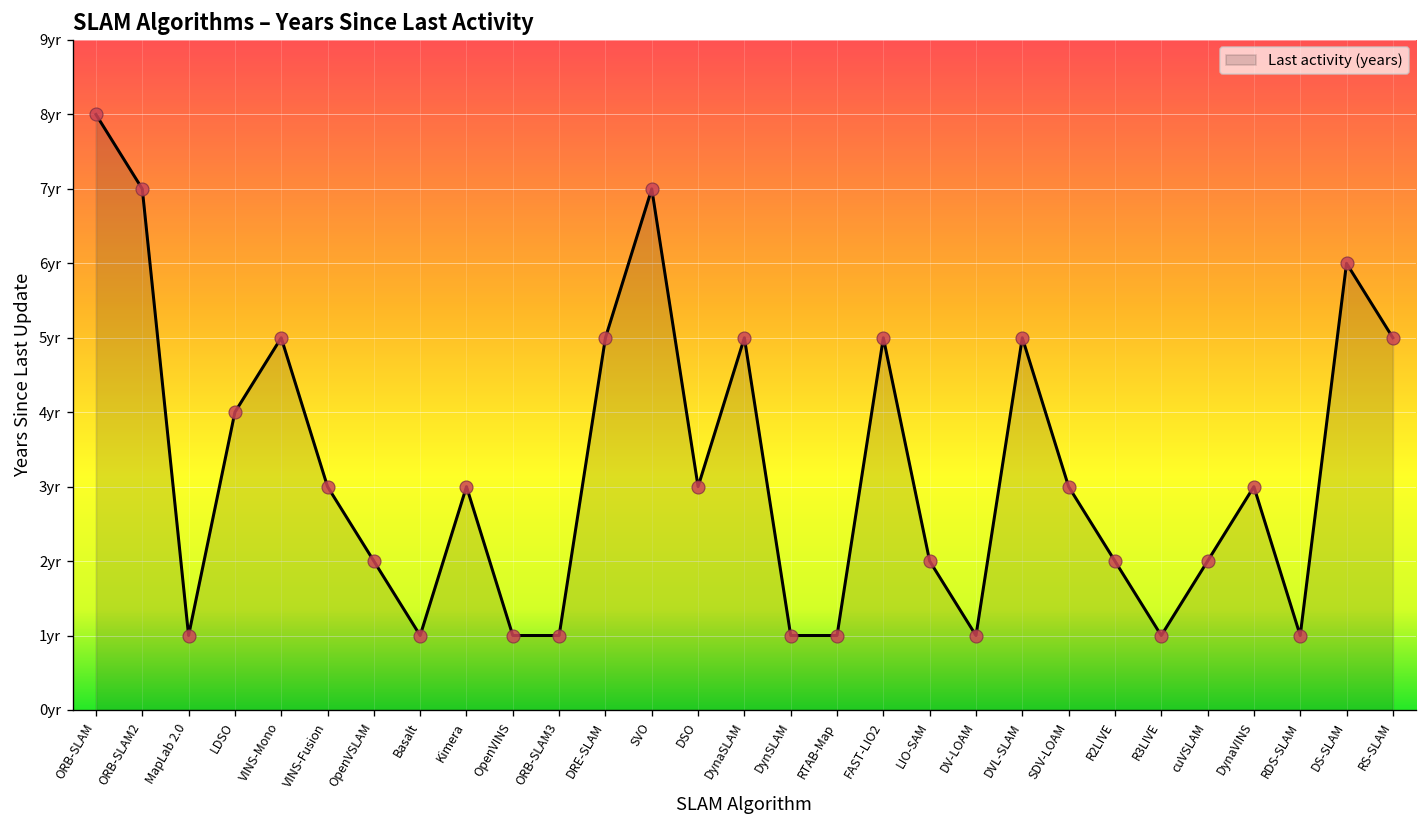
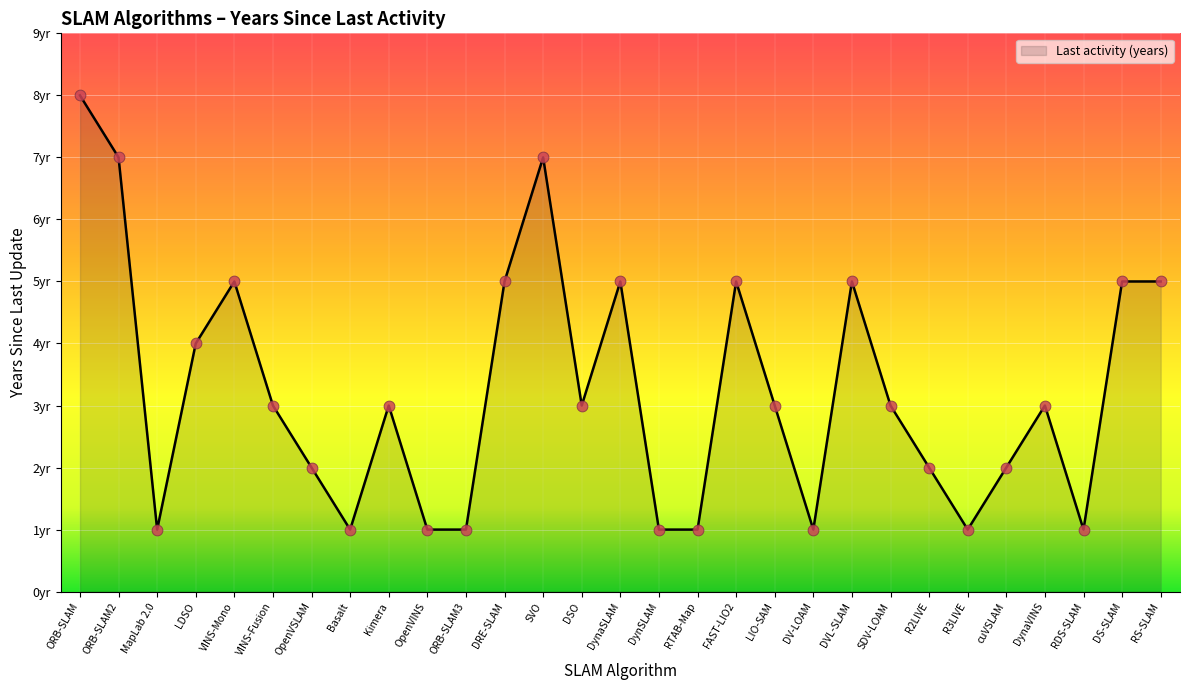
  {
    "ORB-SLAM": "8yr",
    "ORB-SLAM2": "7yr",
    "MapLab 2.0": "1yr",
    "LDSO": "4yr",
    "VINS-Mono": "5yr",
    "VINS-Fusion": "3yr",
    "OpenVSLAM": "2yr",
    "Basalt": "1yr",
    "Kimera": "3yr",
    "OpenVINS": "1yr",
    "ORB-SLAM3": "1yr",
    "DRE-SLAM": "5yr",
    "SVO": "7yr",
    "DSO": "3yr",
    "DynaSLAM": "5yr",
    "DynSLAM": "1yr",
    "RTAB-Map": "1yr",
    "FAST-LIO2": "5yr",
-   "LIO-SAM": "2yr",
+   "LIO-SAM": "3yr",
    "DV-LOAM": "1yr",
    "DVL-SLAM": "5yr",
    "SDV-LOAM": "3yr",
    "R2LIVE": "2yr",
    "R3LIVE": "1yr",
    "cuVSLAM": "2yr",
    "DynaVINS": "3yr",
    "RDS-SLAM": "1yr",
-   "DS-SLAM": "6yr",
+   "DS-SLAM": "5yr",
    "RS-SLAM": "5yr"
  }
